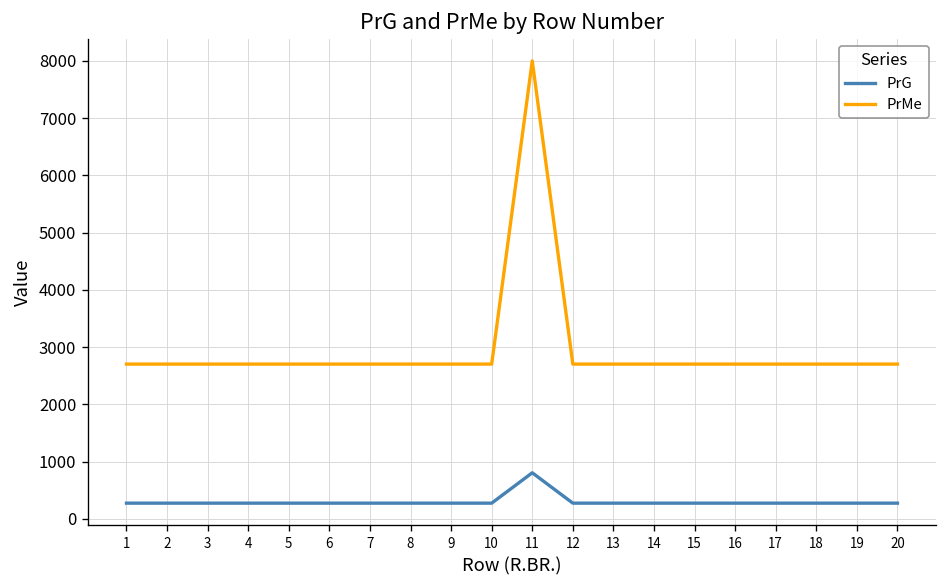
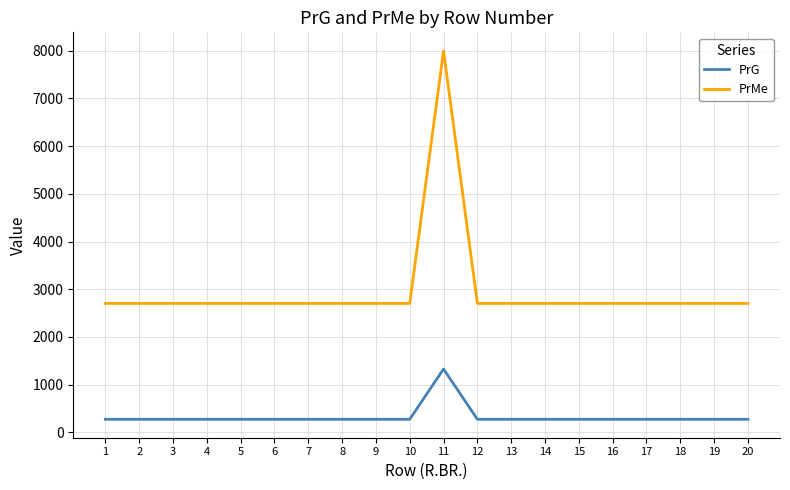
  {
    "PrG": {
      "1": 300,
      "2": 300,
      "3": 300,
      "4": 300,
      "5": 300,
      "6": 300,
      "7": 300,
      "8": 300,
      "9": 300,
      "10": 300,
-     "11": 800,
+     "11": 1300,
      "12": 300,
      "13": 300,
      "14": 300,
      "15": 300,
      "16": 300,
      "17": 300,
      "18": 300,
      "19": 300,
      "20": 300
    },
    "PrMe": {
      "1": 2700,
      "2": 2700,
      "3": 2700,
      "4": 2700,
      "5": 2700,
      "6": 2700,
      "7": 2700,
      "8": 2700,
      "9": 2700,
      "10": 2700,
      "11": 8000,
      "12": 2700,
      "13": 2700,
      "14": 2700,
      "15": 2700,
      "16": 2700,
      "17": 2700,
      "18": 2700,
      "19": 2700,
      "20": 2700
    }
  }
